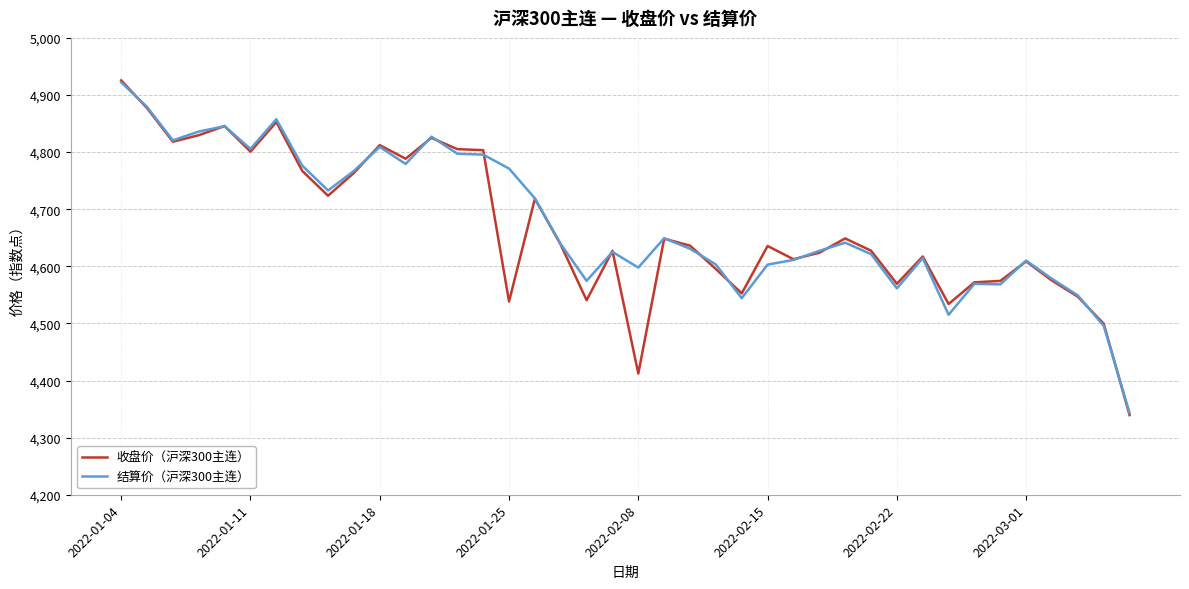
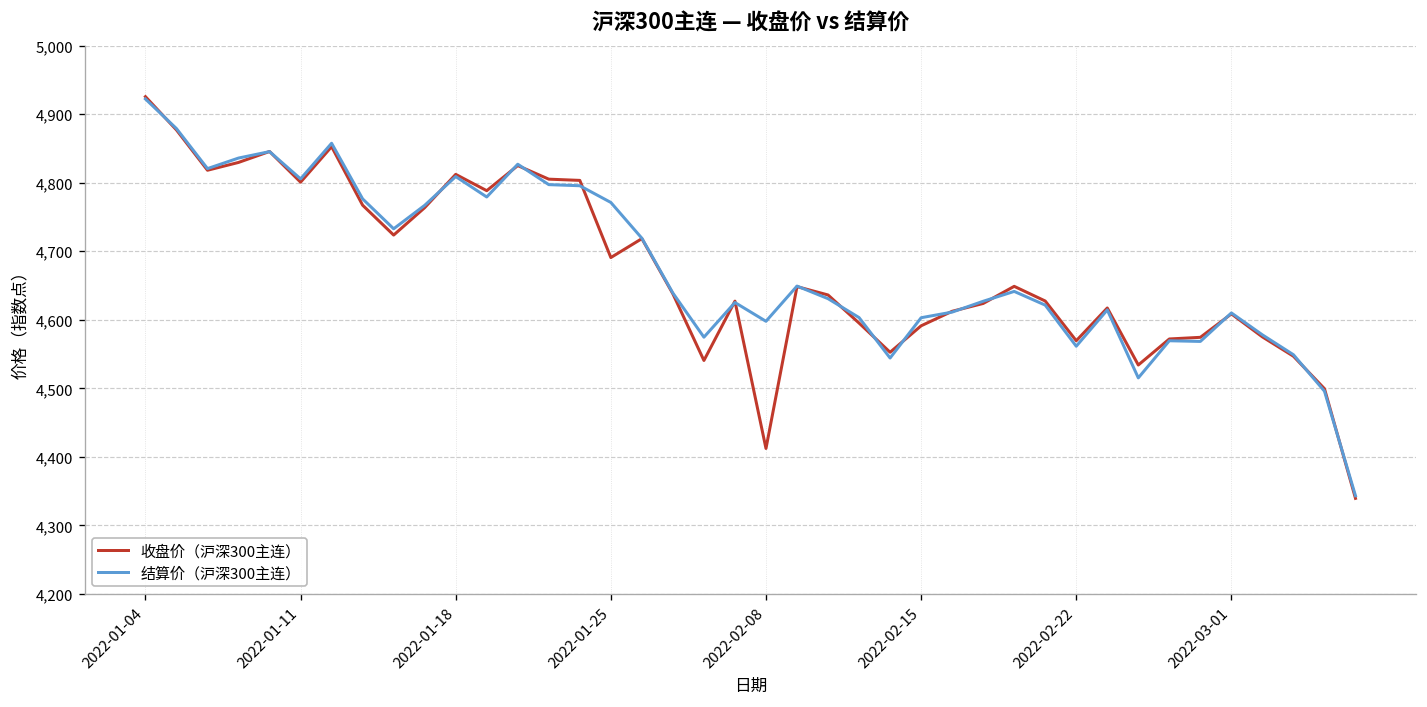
  {
    "收盘价（沪深300主连）": {
      "2022-01-11": "4,800",
-     "2022-01-25": "4,540",
+     "2022-01-25": "4,690",
      "2022-02-08": "4,410",
-     "2022-02-15": "4,640",
+     "2022-02-15": "4,590",
      "2022-02-22": "4,570"
    },
    "结算价（沪深300主连）": {
      "2022-01-11": "4,810",
      "2022-01-25": "4,770",
      "2022-02-08": "4,600",
      "2022-02-15": "4,600",
      "2022-02-22": "4,560"
    }
  }
